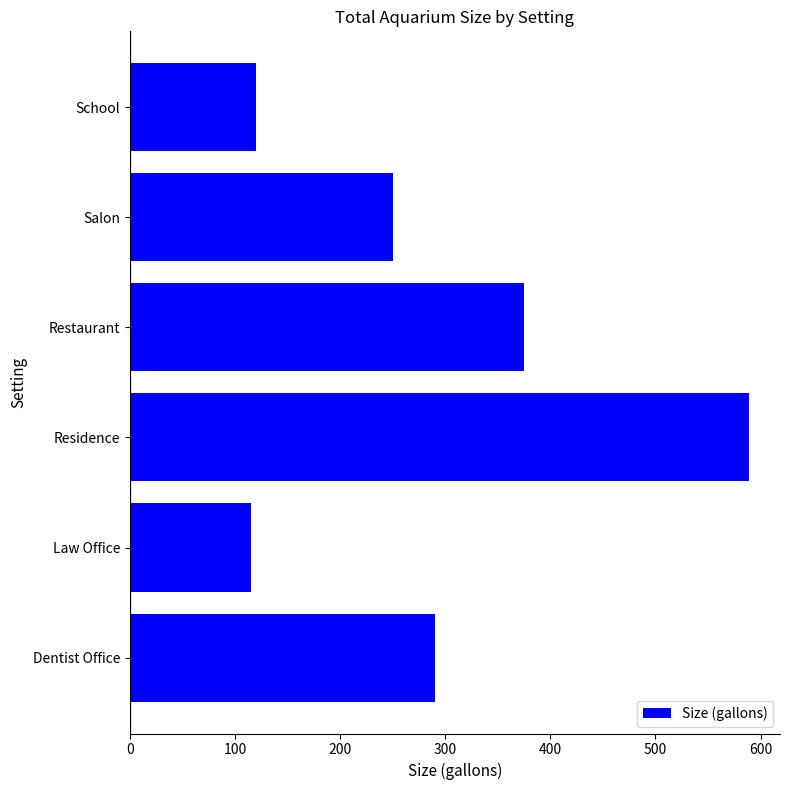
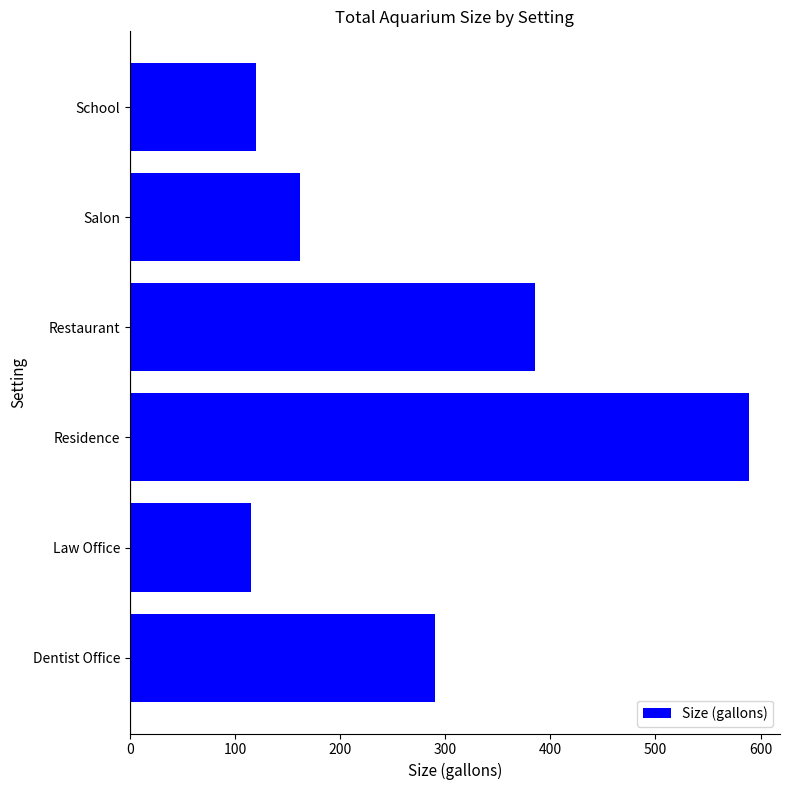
  {
    "School": 120,
-   "Salon": 250,
-   "Restaurant": 375,
+   "Salon": 162,
+   "Restaurant": 385,
    "Residence": 589,
    "Law Office": 115,
    "Dentist Office": 290
  }
